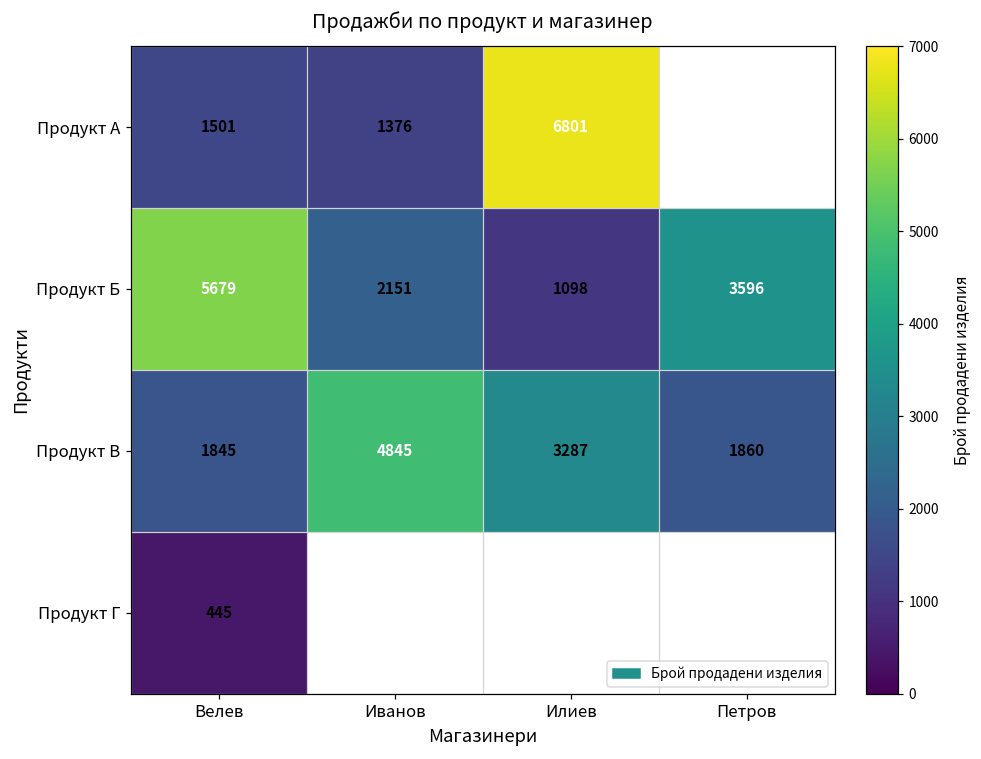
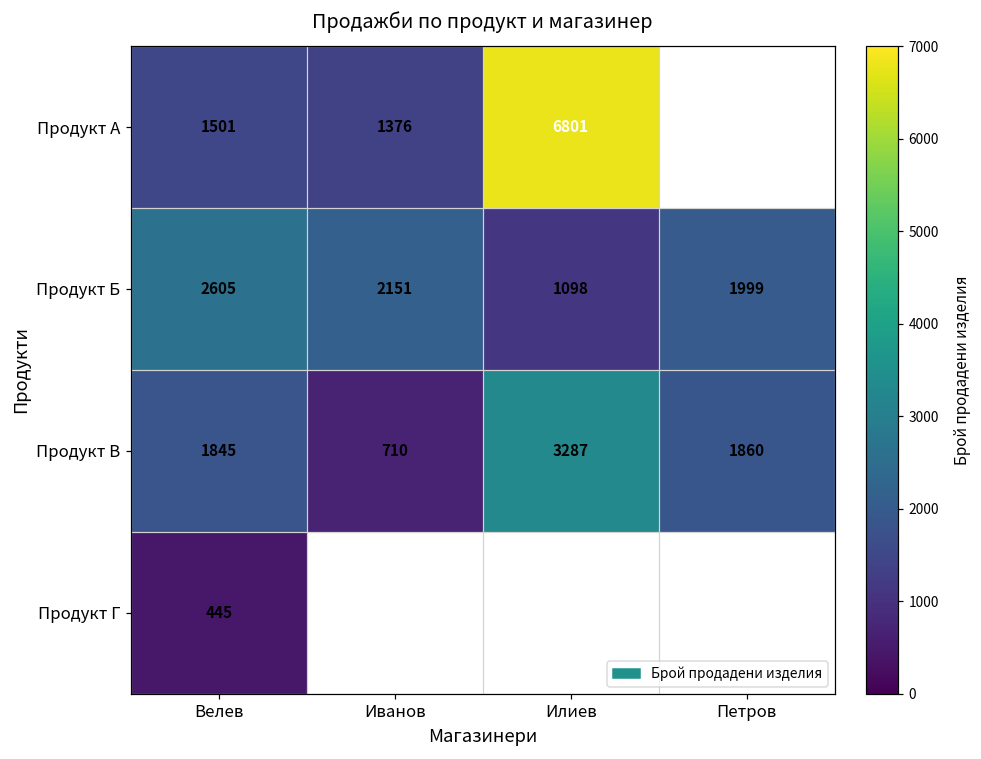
  {
    "Продукт А": {
      "Велев": 1501,
      "Иванов": 1376,
      "Илиев": 6801
    },
    "Продукт Б": {
-     "Велев": 5679,
+     "Велев": 2605,
      "Иванов": 2151,
      "Илиев": 1098,
-     "Петров": 3596
+     "Петров": 1999
    },
    "Продукт В": {
      "Велев": 1845,
-     "Иванов": 4845,
+     "Иванов": 710,
      "Илиев": 3287,
      "Петров": 1860
    },
    "Продукт Г": {
      "Велев": 445
    }
  }
